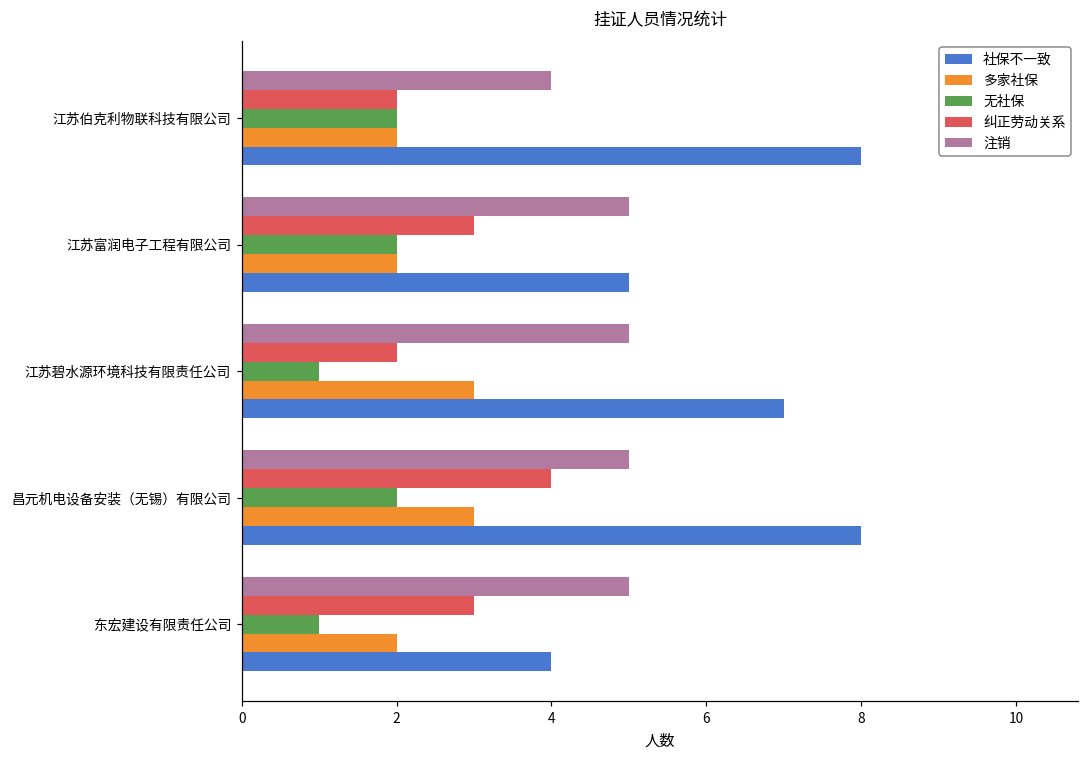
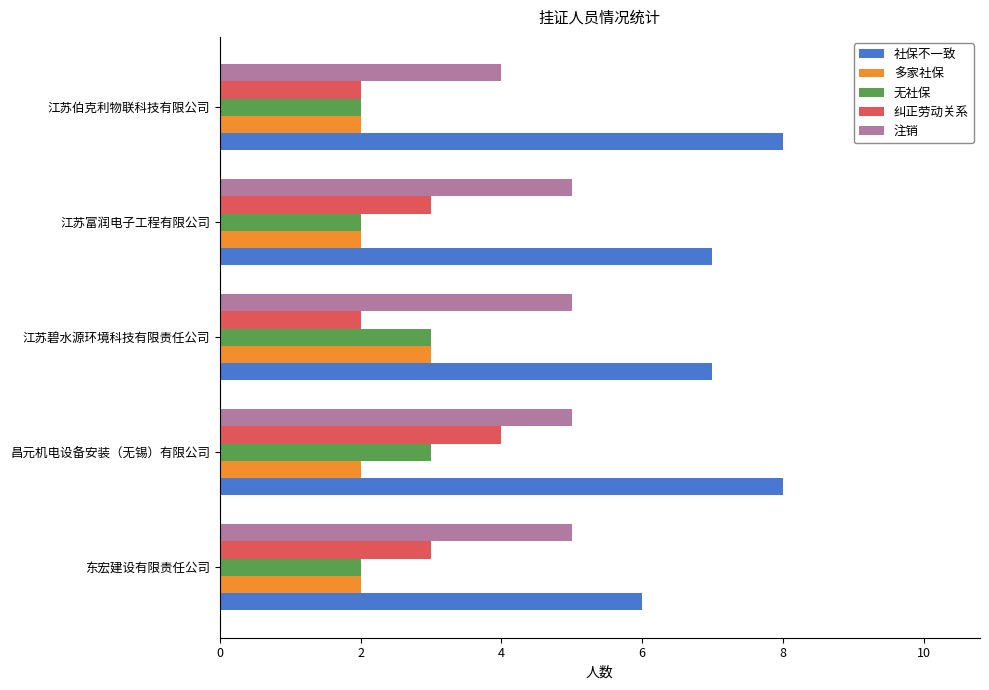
  {
    "社保不一致": {
      "江苏伯克利物联科技有限公司": 8,
-     "江苏富润电子工程有限公司": 5,
+     "江苏富润电子工程有限公司": 7,
      "江苏碧水源环境科技有限责任公司": 7,
      "昌元机电设备安装（无锡）有限公司": 8,
-     "东宏建设有限责任公司": 4
+     "东宏建设有限责任公司": 6
    },
    "多家社保": {
      "江苏伯克利物联科技有限公司": 2,
      "江苏富润电子工程有限公司": 2,
      "江苏碧水源环境科技有限责任公司": 3,
-     "昌元机电设备安装（无锡）有限公司": 3,
+     "昌元机电设备安装（无锡）有限公司": 2,
      "东宏建设有限责任公司": 2
    },
    "无社保": {
      "江苏伯克利物联科技有限公司": 2,
      "江苏富润电子工程有限公司": 2,
-     "江苏碧水源环境科技有限责任公司": 1,
-     "昌元机电设备安装（无锡）有限公司": 2,
-     "东宏建设有限责任公司": 1
+     "江苏碧水源环境科技有限责任公司": 3,
+     "昌元机电设备安装（无锡）有限公司": 3,
+     "东宏建设有限责任公司": 2
    },
    "纠正劳动关系": {
      "江苏伯克利物联科技有限公司": 2,
      "江苏富润电子工程有限公司": 3,
      "江苏碧水源环境科技有限责任公司": 2,
      "昌元机电设备安装（无锡）有限公司": 4,
      "东宏建设有限责任公司": 3
    },
    "注销": {
      "江苏伯克利物联科技有限公司": 4,
      "江苏富润电子工程有限公司": 5,
      "江苏碧水源环境科技有限责任公司": 5,
      "昌元机电设备安装（无锡）有限公司": 5,
      "东宏建设有限责任公司": 5
    }
  }
